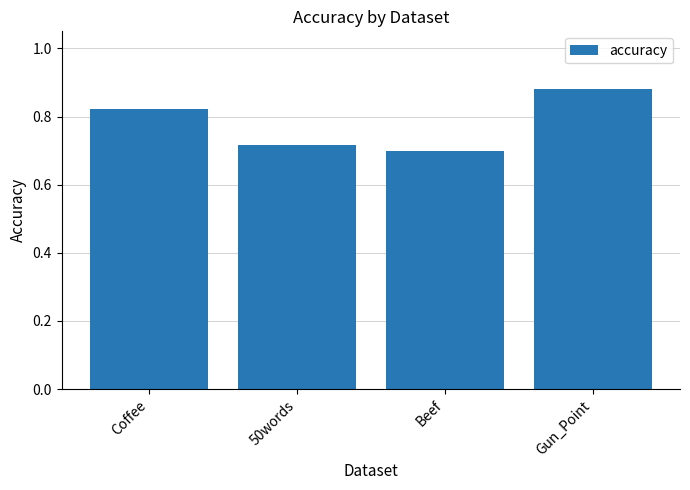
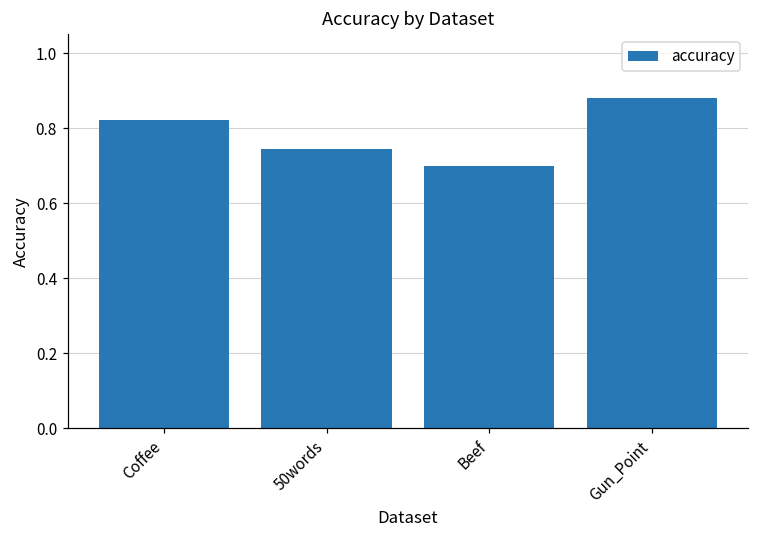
  {
    "Coffee": 0.82,
-   "50words": 0.72,
+   "50words": 0.75,
    "Beef": 0.70,
    "Gun_Point": 0.88
  }
